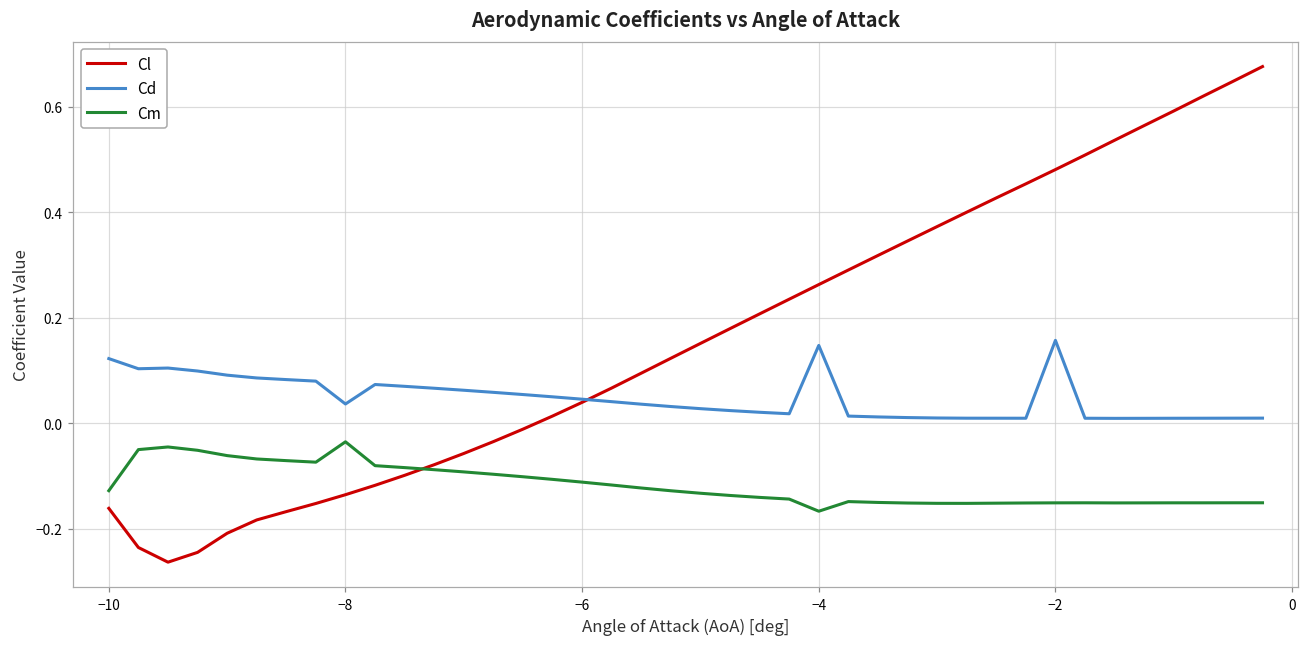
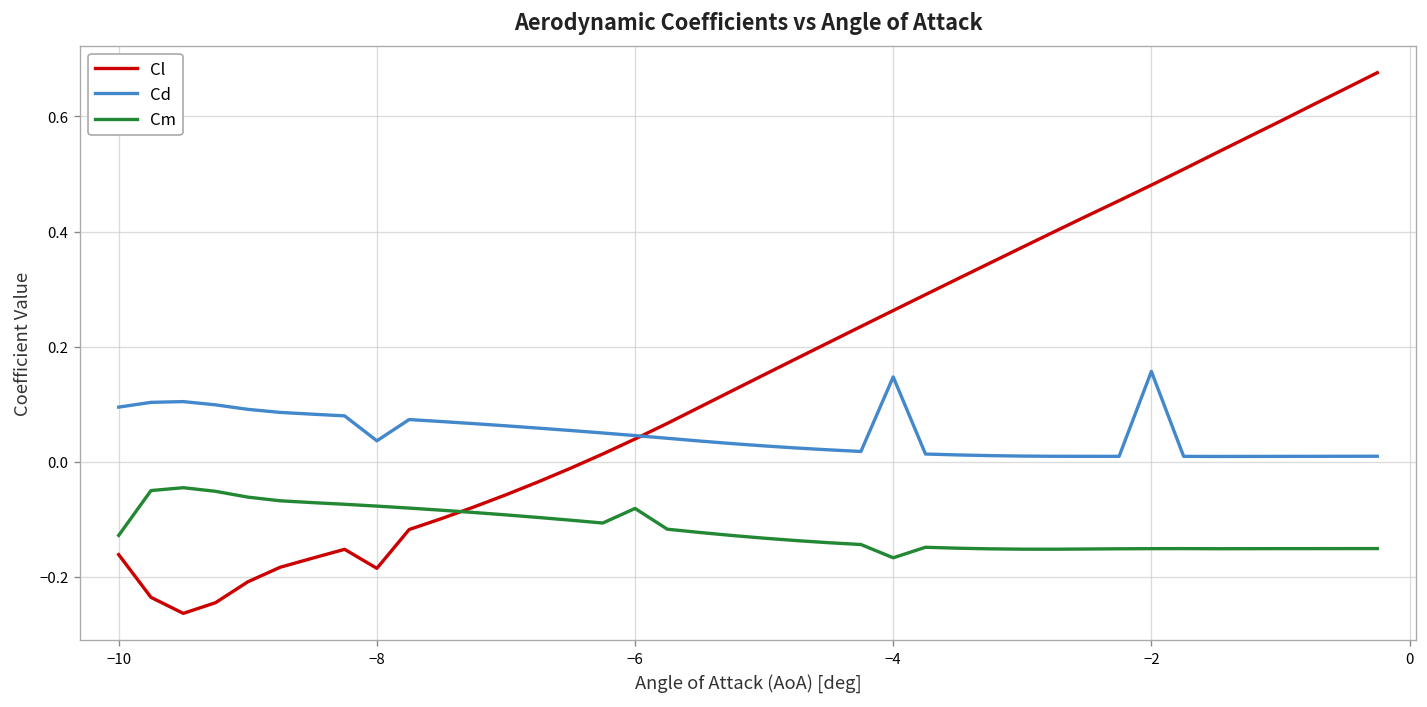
  {
    "Cl": {
      "−10": -0.16,
-     "−8": -0.14,
+     "−8": -0.18,
      "−6": 0.04,
      "−4": 0.26,
      "−2": 0.48
    },
    "Cd": {
-     "−10": 0.12,
+     "−10": 0.10,
      "−8": 0.04,
      "−6": 0.05,
      "−4": 0.15,
      "−2": 0.16
    },
    "Cm": {
      "−10": -0.13,
-     "−8": -0.04,
-     "−6": -0.11,
+     "−8": -0.08,
+     "−6": -0.08,
      "−4": -0.17,
      "−2": -0.15
    }
  }
